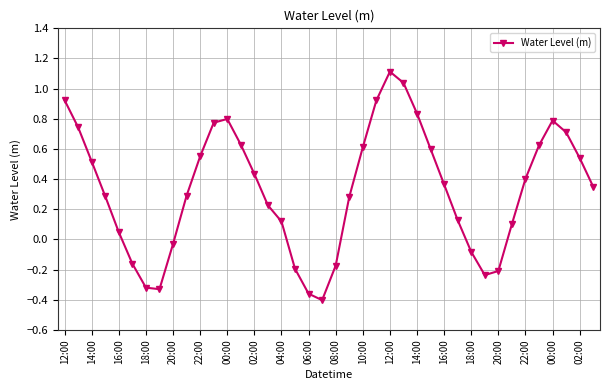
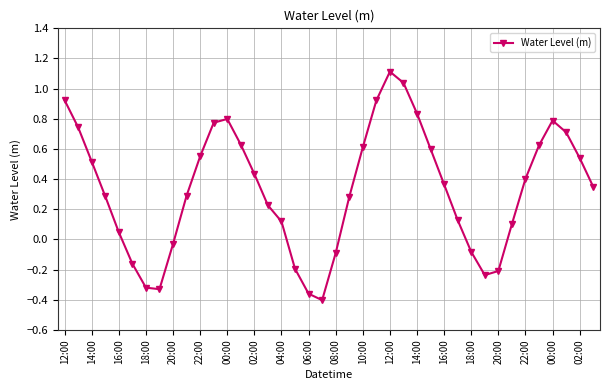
  {
    "04:00": 0.12,
    "06:00": -0.36,
-   "08:00": -0.17,
+   "08:00": -0.09,
    "10:00": 0.61
  }
